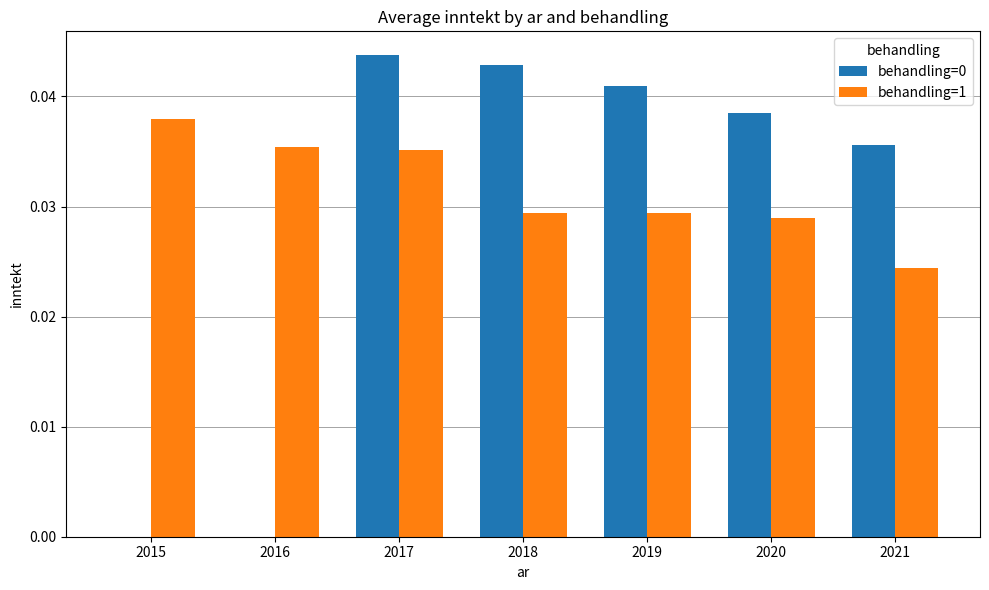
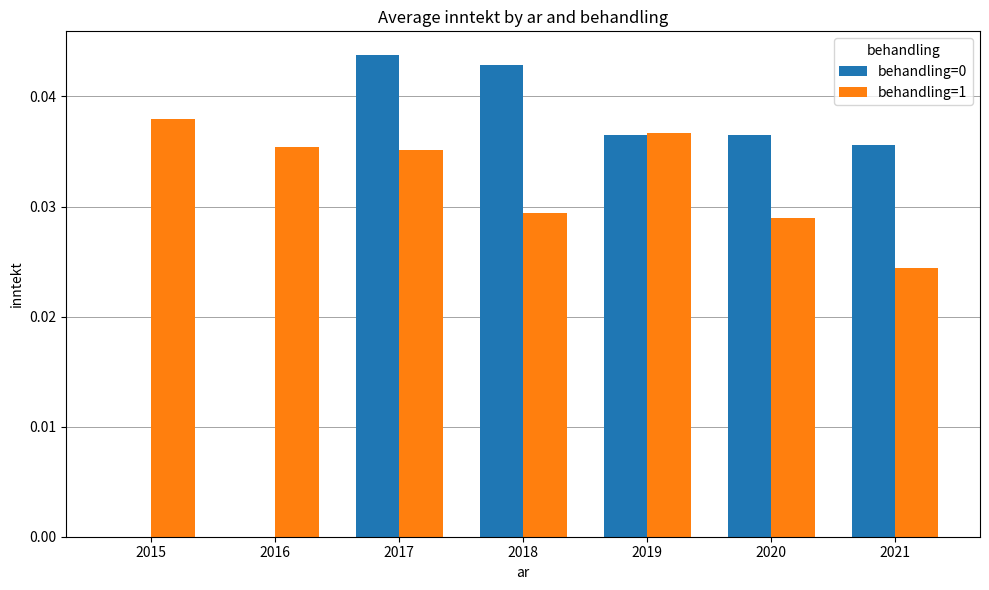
  {
    "behandling=0": {
      "2015": 0.0000,
      "2016": 0.0000,
      "2017": 0.0437,
      "2018": 0.0428,
-     "2019": 0.0409,
-     "2020": 0.0385,
+     "2019": 0.0365,
+     "2020": 0.0365,
      "2021": 0.0356
    },
    "behandling=1": {
      "2015": 0.0379,
      "2016": 0.0354,
      "2017": 0.0351,
      "2018": 0.0294,
-     "2019": 0.0294,
+     "2019": 0.0366,
      "2020": 0.0290,
      "2021": 0.0244
    }
  }
